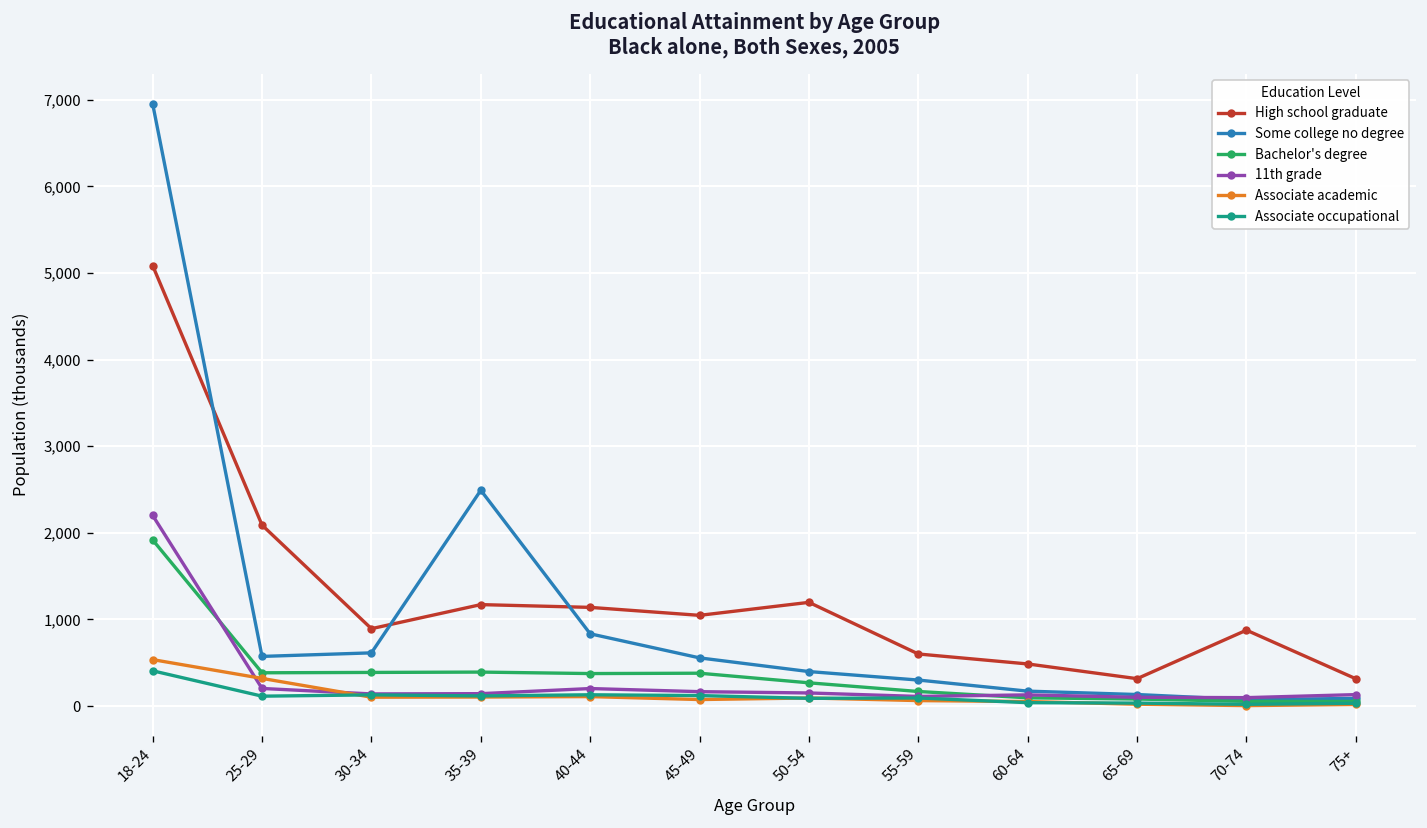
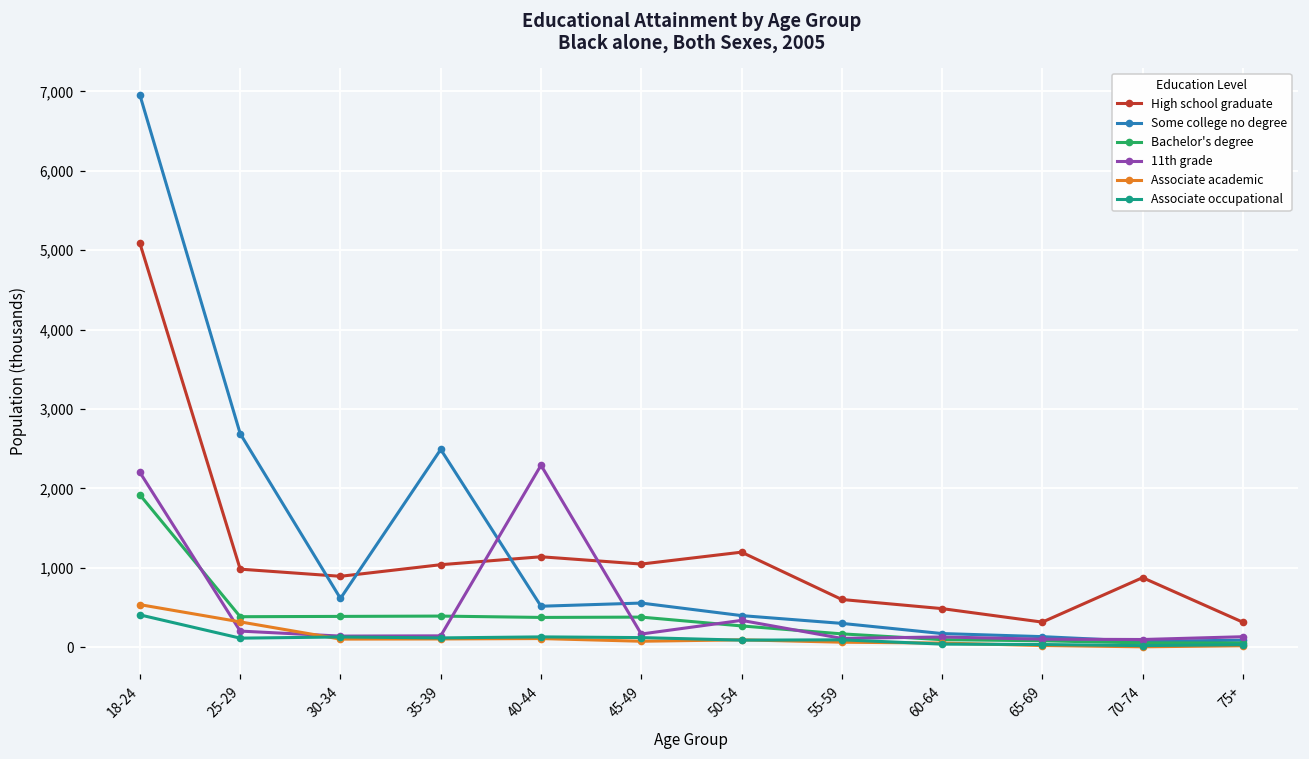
  {
    "High school graduate": {
      "18-24": "5,100",
-     "25-29": "2,100",
+     "25-29": "1,000",
      "30-34": "900",
-     "35-39": "1,200",
+     "35-39": "1,000",
      "40-44": "1,100",
      "45-49": "1,000",
      "50-54": "1,200",
      "55-59": "600",
      "60-64": "500",
      "65-69": "300",
      "70-74": "900",
      "75+": "300"
    },
    "Some college no degree": {
      "18-24": "7,000",
-     "25-29": "600",
+     "25-29": "2,700",
      "30-34": "600",
      "35-39": "2,500",
-     "40-44": "800",
+     "40-44": "500",
      "45-49": "600",
      "50-54": "400",
      "55-59": "300",
      "60-64": "200"
    },
    "11th grade": {
      "18-24": "2,200",
      "25-29": "200",
-     "40-44": "200",
+     "40-44": "2,300",
      "45-49": "200",
-     "50-54": "200",
+     "50-54": "300",
      "75+": "100"
    },
    "Associate academic": {
      "18-24": "500",
      "25-29": "300",
      "45-49": "100"
    }
  }
